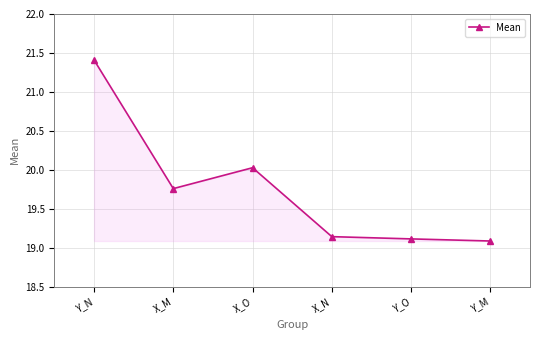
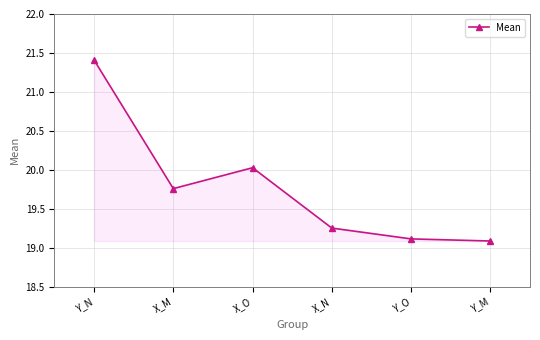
  {
    "Y_N": 21.4,
    "X_M": 19.8,
    "X_O": 20.0,
-   "X_N": 19.1,
+   "X_N": 19.3,
    "Y_O": 19.1,
    "Y_M": 19.1
  }
